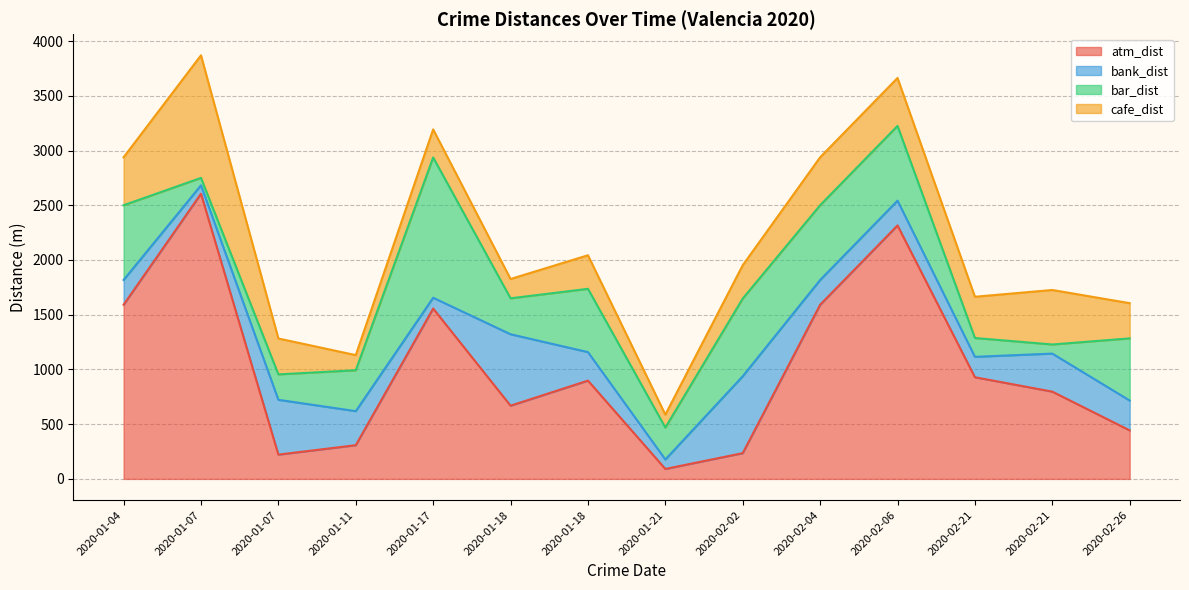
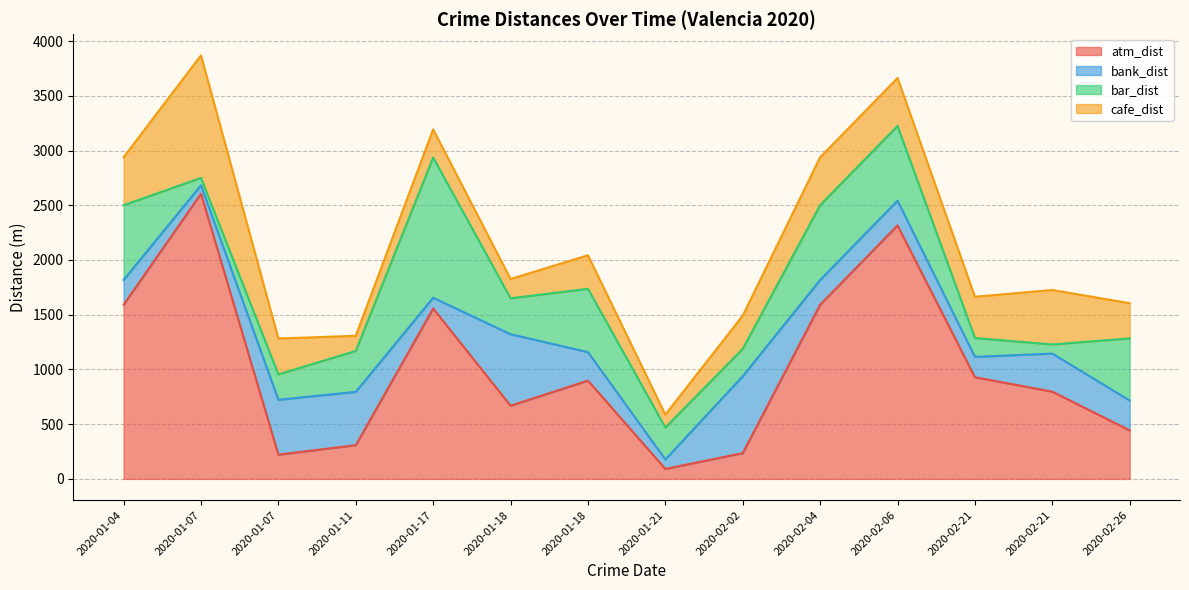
  {
    "atm_dist": {
      "2020-01-04": 1590,
      "2020-01-11": 310,
      "2020-01-17": 1560,
      "2020-01-21": 90,
      "2020-02-02": 240,
      "2020-02-04": 1590,
      "2020-02-06": 2320,
      "2020-02-26": 440
    },
    "bank_dist": {
      "2020-01-04": 230,
-     "2020-01-11": 310,
+     "2020-01-11": 490,
      "2020-01-17": 100,
      "2020-01-21": 90,
      "2020-02-02": 700,
      "2020-02-04": 230,
      "2020-02-06": 230,
      "2020-02-26": 270
    },
    "bar_dist": {
      "2020-01-04": 680,
      "2020-01-11": 370,
      "2020-01-17": 1280,
      "2020-01-21": 290,
-     "2020-02-02": 710,
+     "2020-02-02": 250,
      "2020-02-04": 680,
      "2020-02-06": 680,
      "2020-02-26": 570
    },
    "cafe_dist": {
      "2020-01-04": 440,
      "2020-01-11": 140,
      "2020-01-17": 260,
      "2020-01-21": 120,
      "2020-02-02": 300,
      "2020-02-04": 440,
      "2020-02-06": 440,
      "2020-02-26": 320
    }
  }
